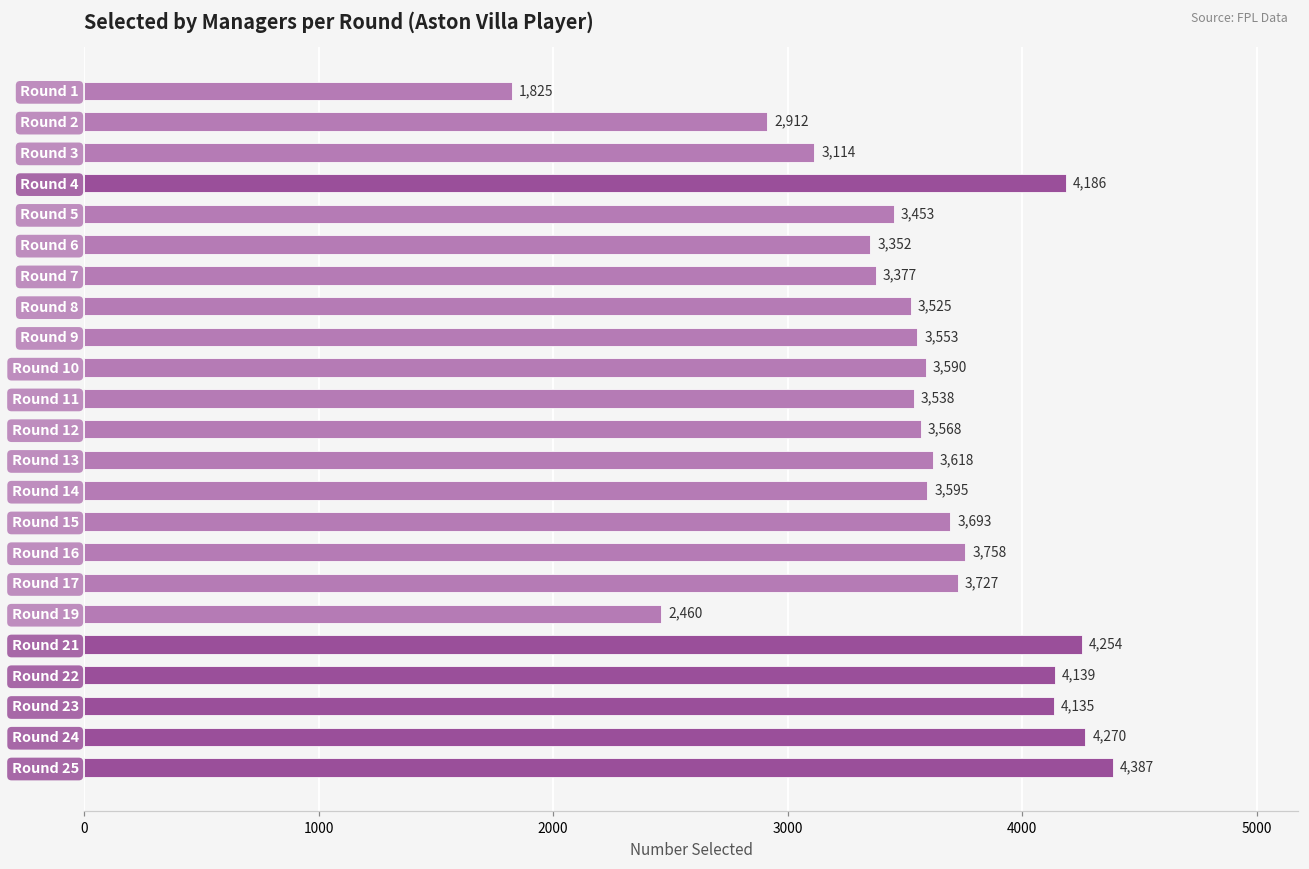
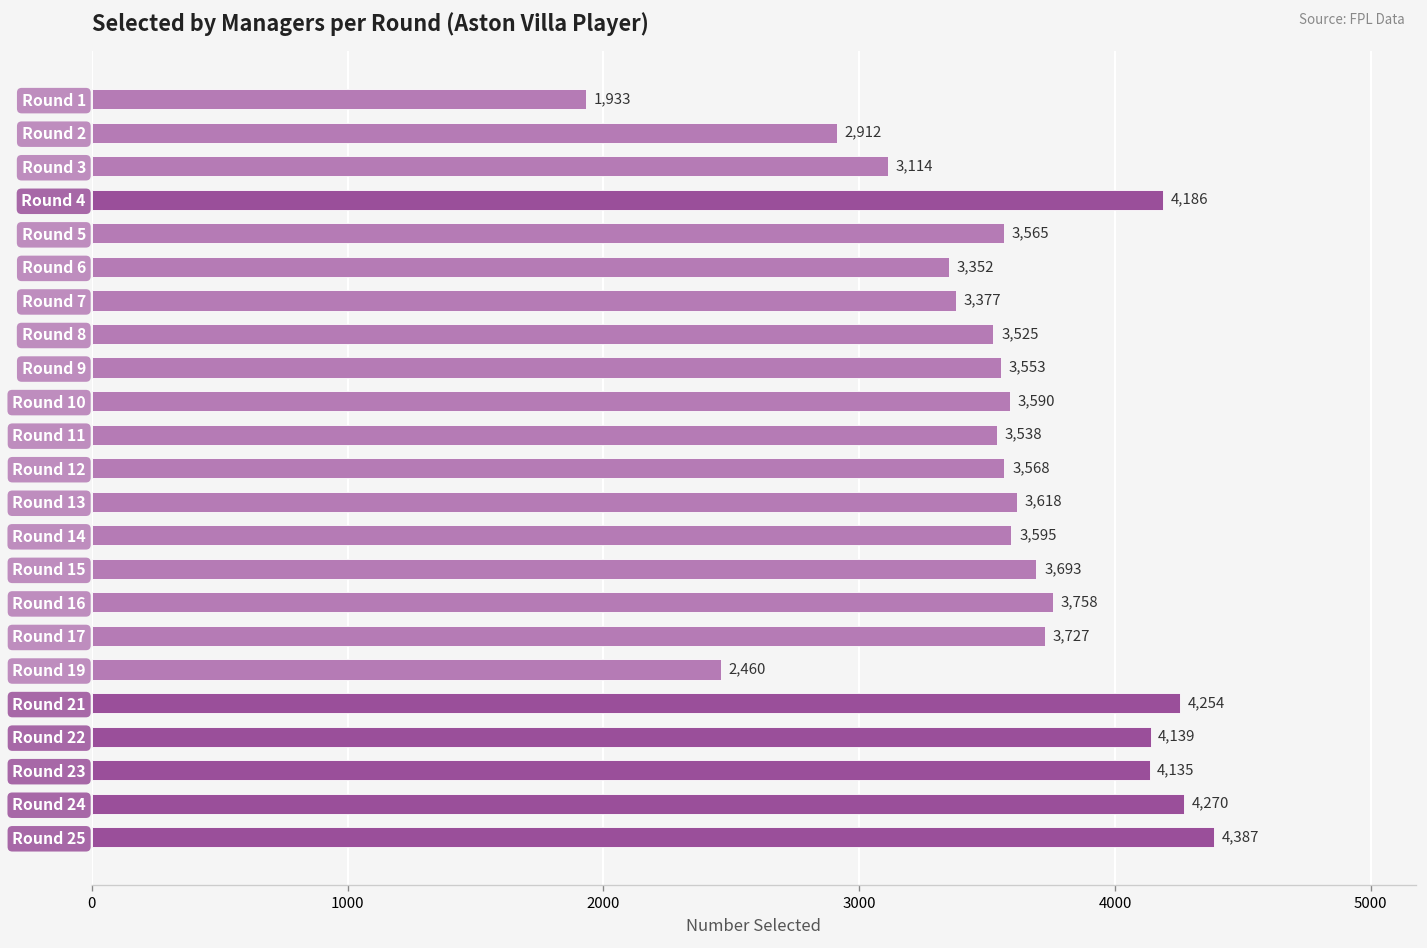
  {
-   "Round 1": "1,825",
+   "Round 1": "1,933",
    "Round 2": "2,912",
    "Round 3": "3,114",
    "Round 4": "4,186",
-   "Round 5": "3,453",
+   "Round 5": "3,565",
    "Round 6": "3,352",
    "Round 7": "3,377",
    "Round 8": "3,525",
    "Round 9": "3,553",
    "Round 10": "3,590",
    "Round 11": "3,538",
    "Round 12": "3,568",
    "Round 13": "3,618",
    "Round 14": "3,595",
    "Round 15": "3,693",
    "Round 16": "3,758",
    "Round 17": "3,727",
    "Round 19": "2,460",
    "Round 21": "4,254",
    "Round 22": "4,139",
    "Round 23": "4,135",
    "Round 24": "4,270",
    "Round 25": "4,387"
  }
